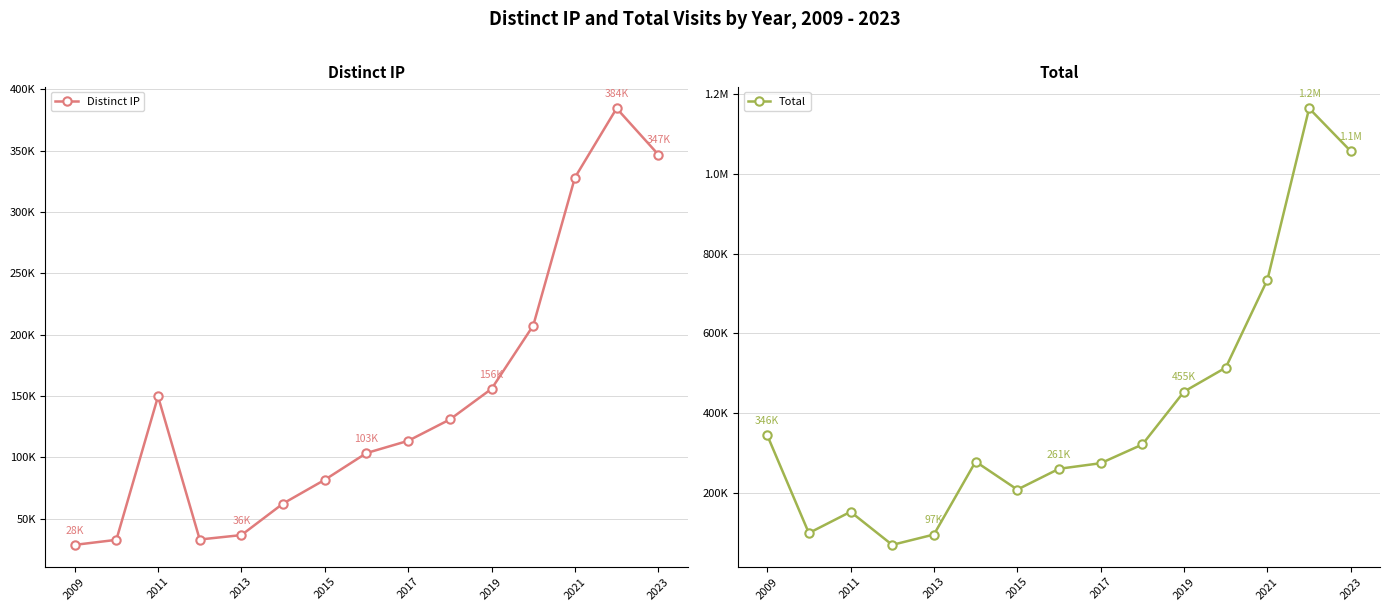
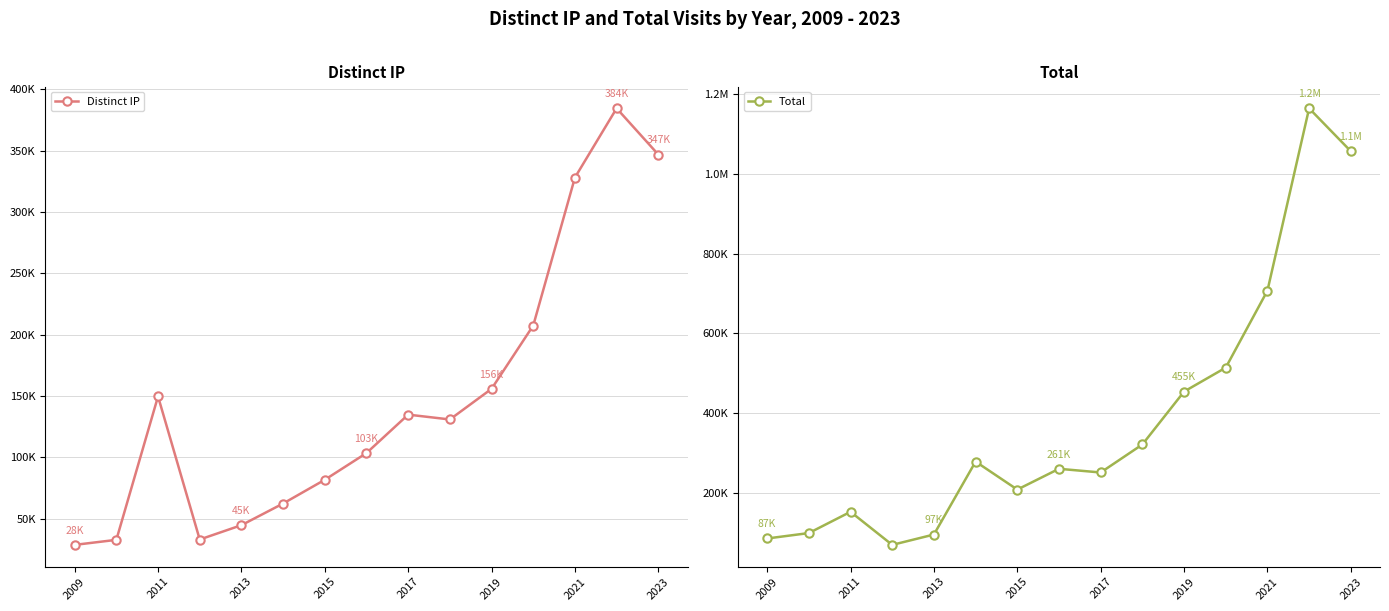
  {
    "Distinct IP": {
      "2009": "28K",
-     "2013": "36K",
-     "2017": "113000",
+     "2013": "45K",
+     "2017": "135000",
      "2019": "156K",
      "2023": "347K"
    },
    "Total": {
-     "2009": "346K",
+     "2009": "87K",
      "2013": "97K",
-     "2017": "280000",
+     "2017": "250000",
      "2019": "455K",
-     "2021": "730000",
+     "2021": "710000",
      "2023": "1.1M"
    }
  }
